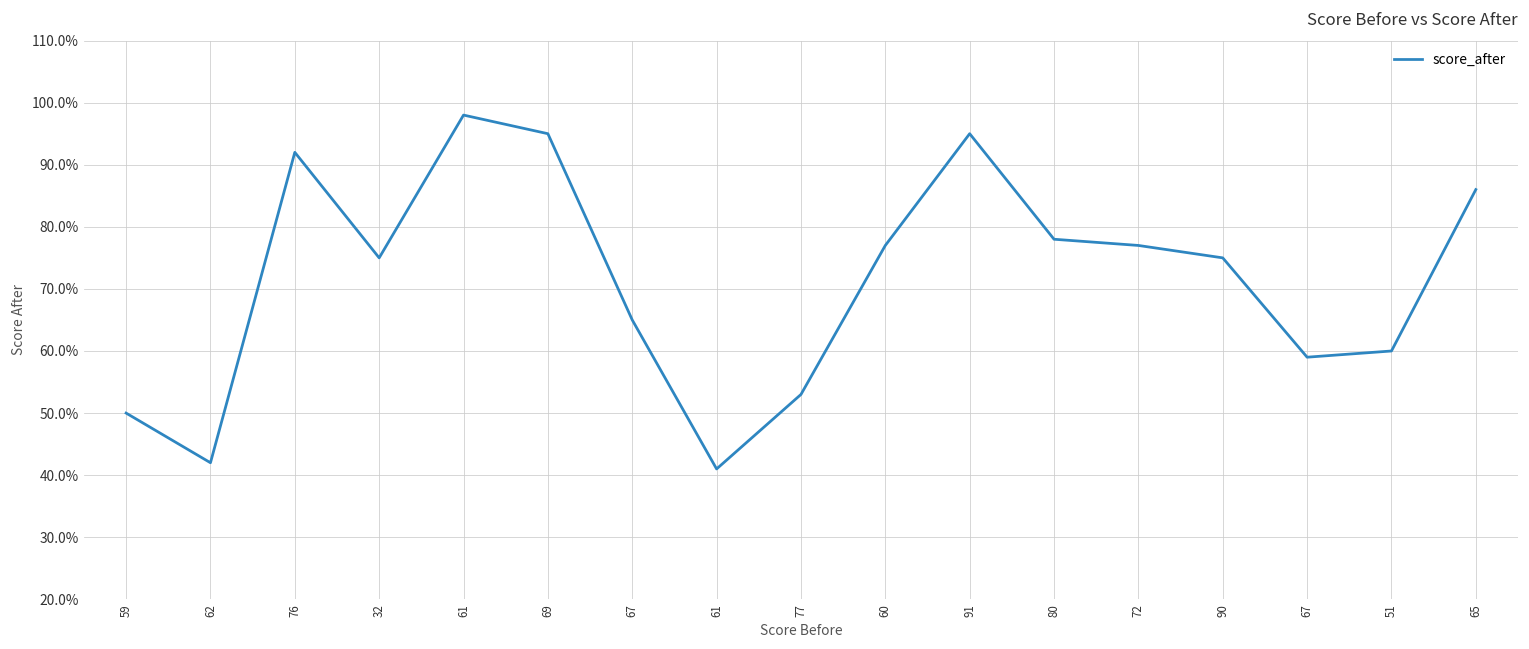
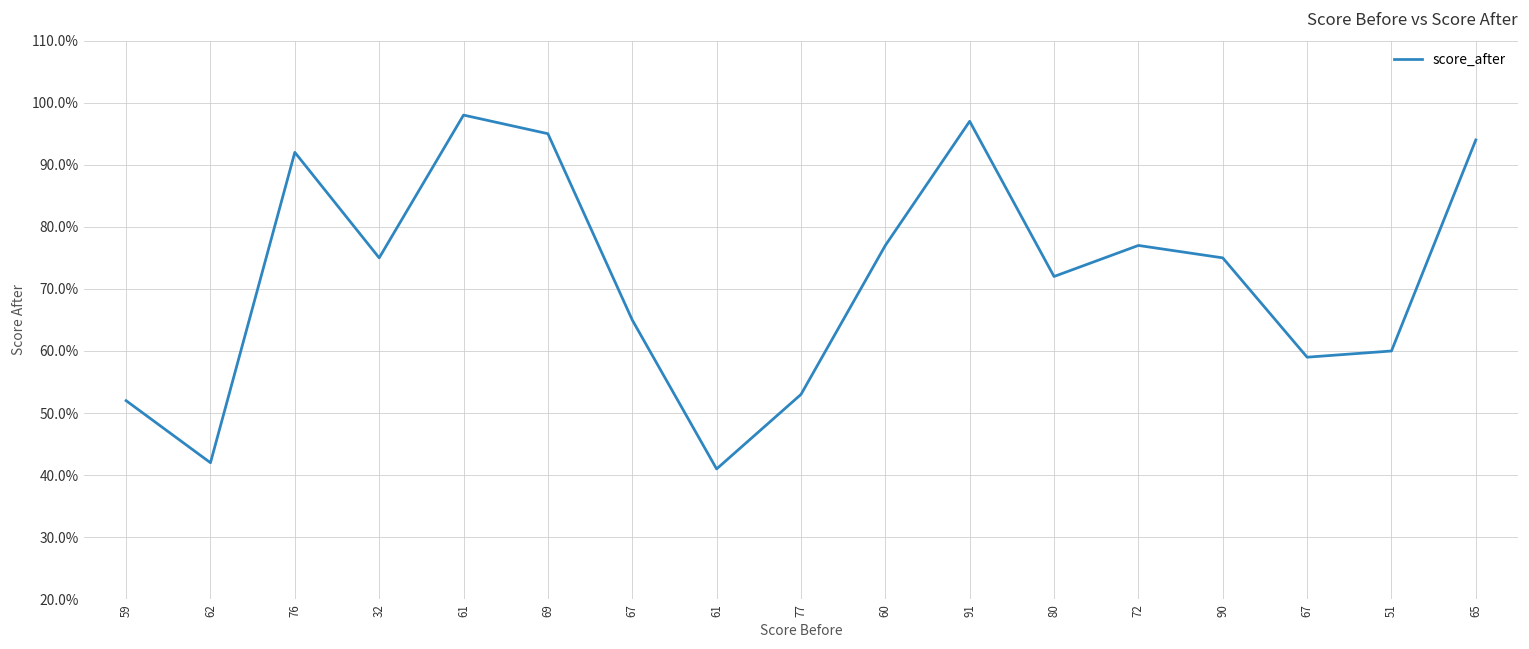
  {
-   "59": "50%",
+   "59": "52%",
    "62": "42%",
    "76": "92%",
    "32": "75%",
    "69": "95%",
    "77": "53%",
    "60": "77%",
-   "91": "95%",
-   "80": "78%",
+   "91": "97%",
+   "80": "72%",
    "72": "77%",
    "90": "75%",
    "51": "60%",
-   "65": "86%"
+   "65": "94%"
  }
